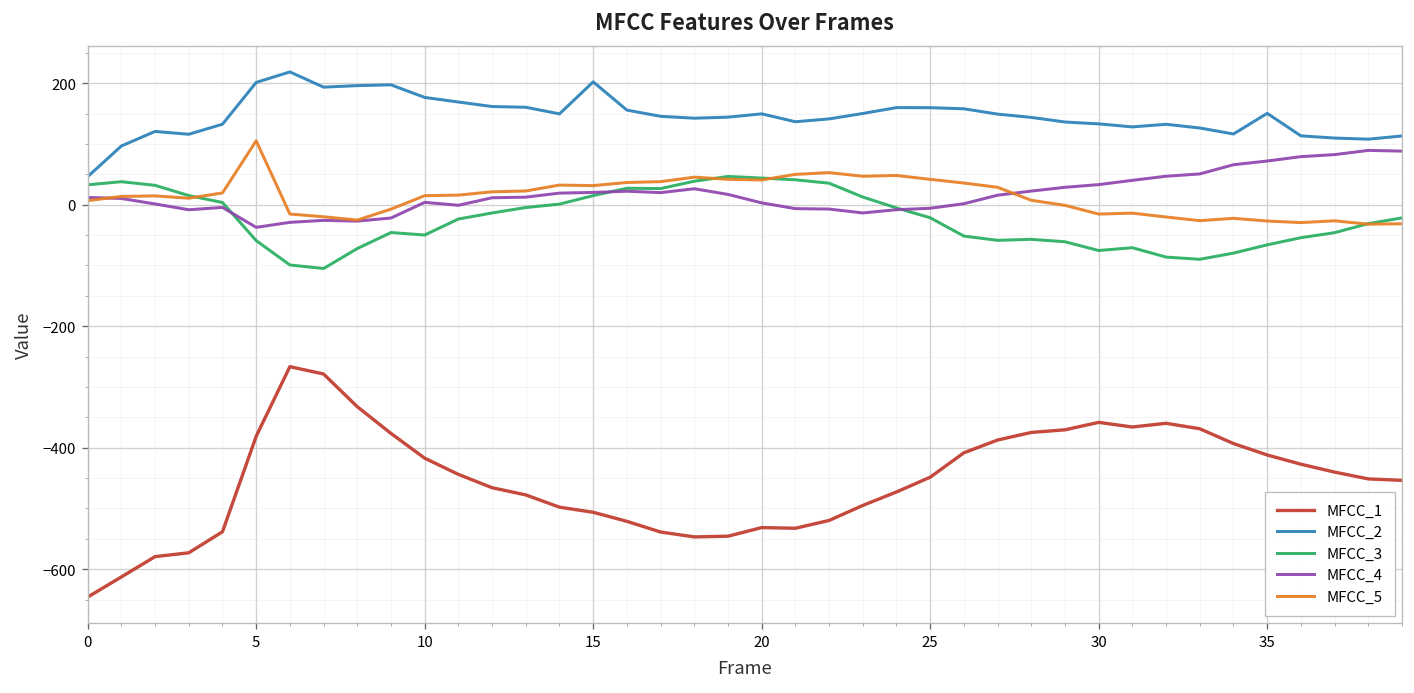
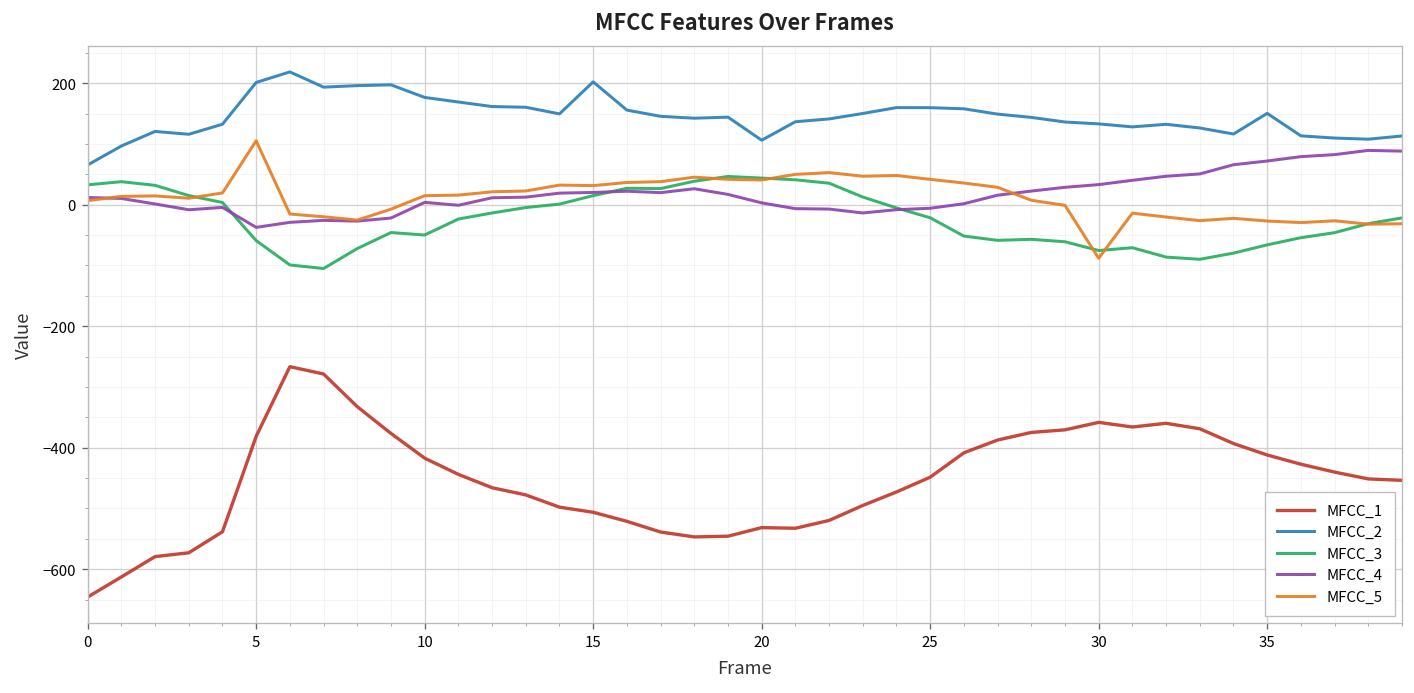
  {
    "MFCC_1": {
      "0": -650,
      "5": -380,
      "10": -420,
      "15": -510,
      "20": -530,
      "25": -450,
      "30": -360,
      "35": -410
    },
    "MFCC_2": {
-     "0": 50,
+     "0": 70,
      "5": 200,
      "10": 180,
      "15": 200,
-     "20": 150,
+     "20": 110,
      "25": 160,
      "30": 130,
      "35": 150
    },
    "MFCC_3": {
      "0": 30,
      "5": -60,
      "10": -50,
      "15": 10,
      "25": -20,
      "30": -80,
      "35": -70
    },
    "MFCC_4": {
      "0": 10,
      "5": -40,
      "10": 0,
      "15": 20,
      "20": 0,
      "25": -10,
      "30": 30,
      "35": 70
    },
    "MFCC_5": {
      "0": 10,
      "5": 110,
      "10": 10,
      "15": 30,
      "25": 40,
-     "30": -20,
+     "30": -90,
      "35": -30
    }
  }
